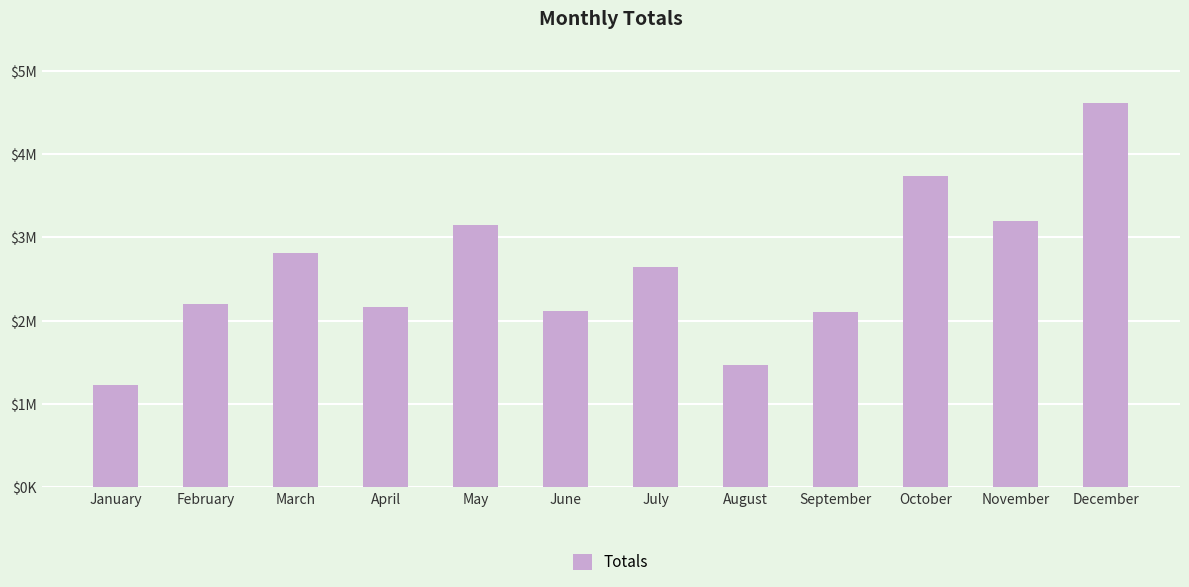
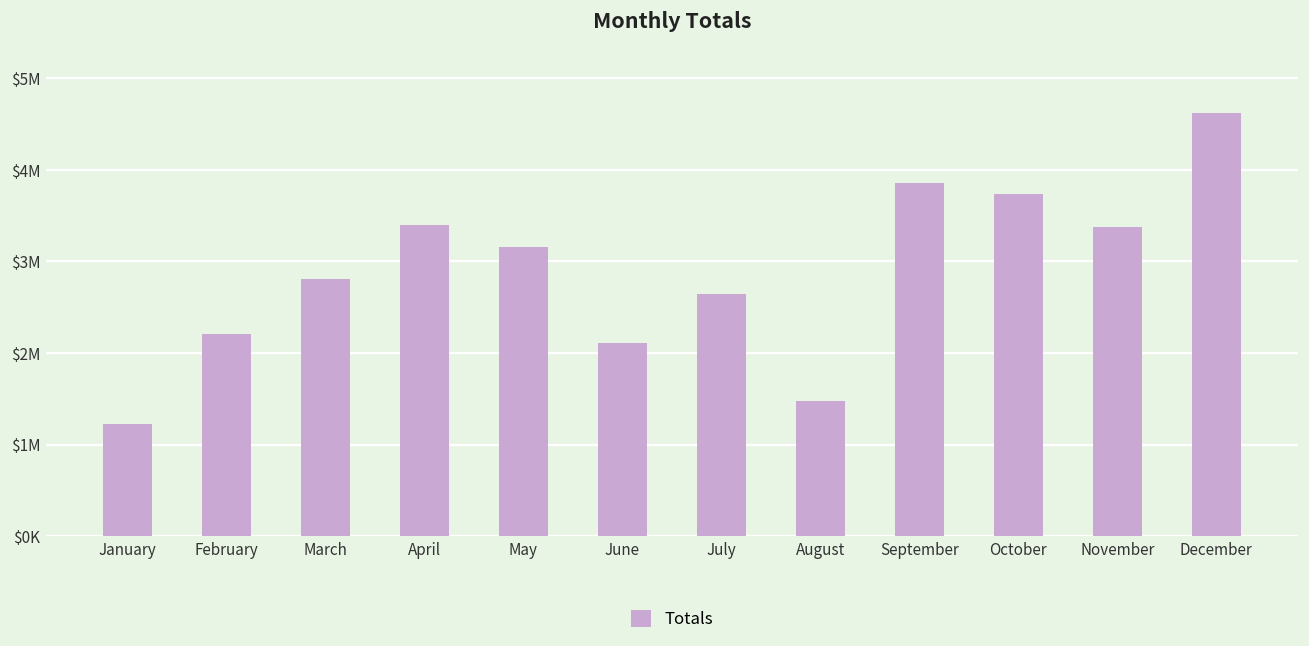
  {
    "January": "$1200000",
    "February": "$2200000",
    "March": "$2800000",
-   "April": "$2200000",
+   "April": "$3400000",
    "May": "$3200000",
    "June": "$2100000",
    "July": "$2600000",
    "August": "$1500000",
-   "September": "$2100000",
+   "September": "$3900000",
    "October": "$3700000",
-   "November": "$3200000",
+   "November": "$3400000",
    "December": "$4600000"
  }
